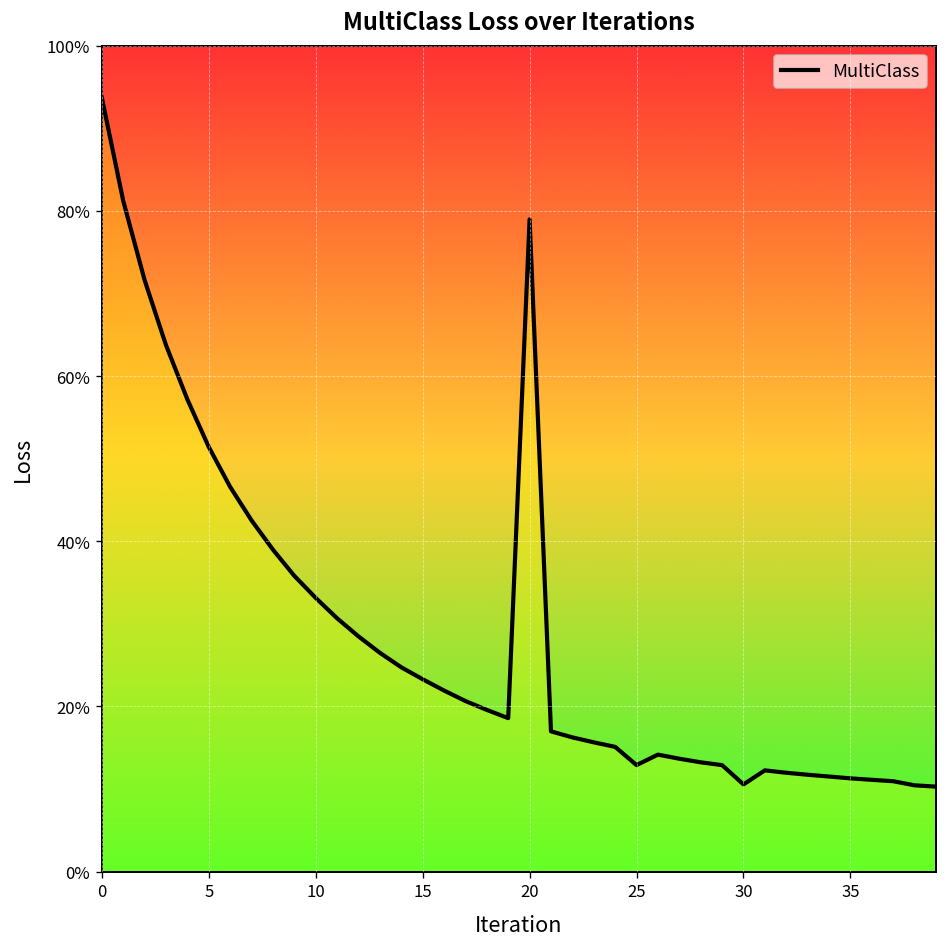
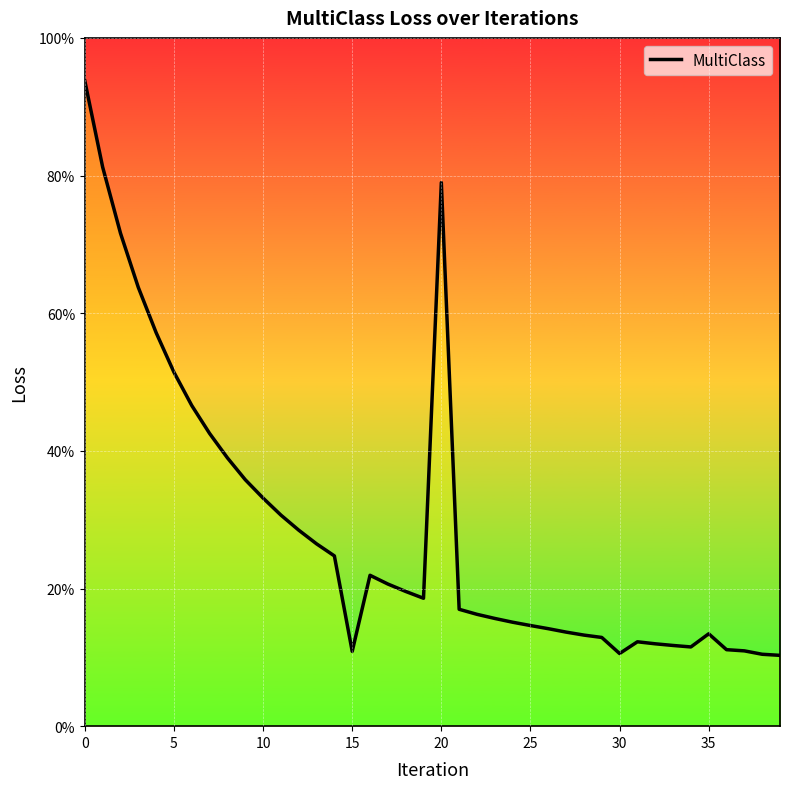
  {
    "0": "94%",
    "5": "51%",
    "10": "33%",
-   "15": "23%",
+   "15": "11%",
    "20": "79%",
-   "25": "13%",
+   "25": "15%",
    "30": "11%",
-   "35": "11%"
+   "35": "13%"
  }
